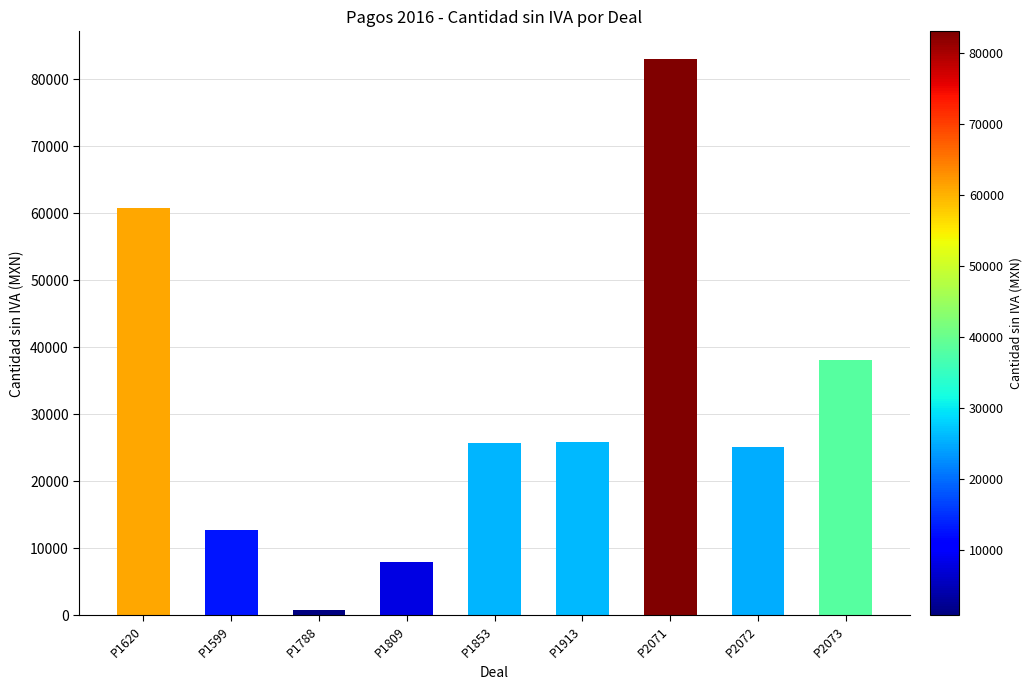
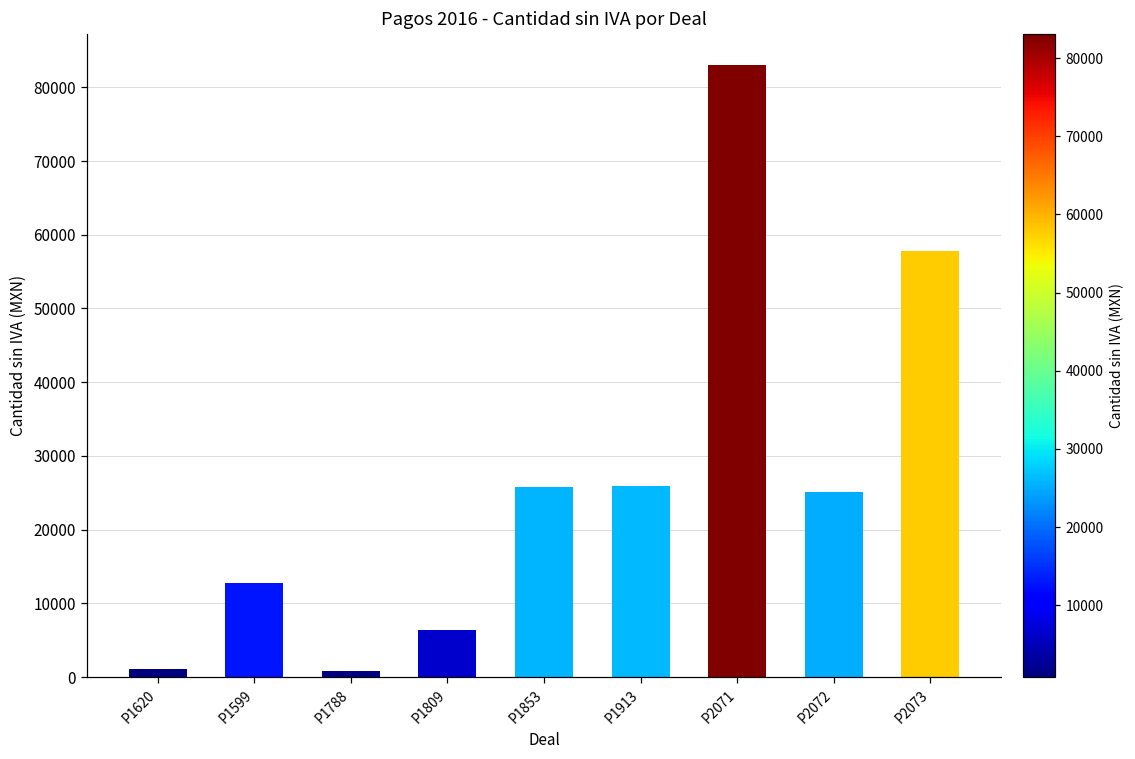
  {
-   "P1620": 61000,
+   "P1620": 1000,
    "P1599": 13000,
    "P1788": 1000,
-   "P1809": 8000,
+   "P1809": 6000,
    "P1853": 26000,
    "P1913": 26000,
    "P2071": 83000,
    "P2072": 25000,
-   "P2073": 38000
+   "P2073": 58000
  }
